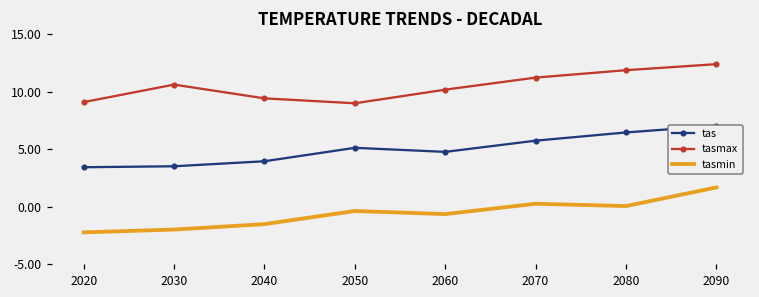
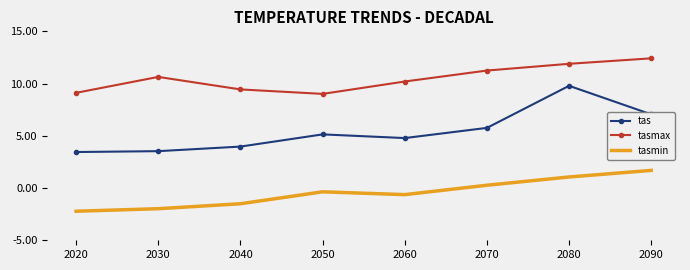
  {
    "tas": {
      "2020": 3.4,
      "2030": 3.5,
      "2040": 4.0,
      "2050": 5.1,
      "2060": 4.8,
      "2070": 5.8,
-     "2080": 6.5
+     "2080": 9.8
    },
    "tasmax": {
      "2020": 9.1,
      "2030": 10.6,
      "2040": 9.4,
      "2050": 9.0,
      "2060": 10.2,
      "2070": 11.2,
      "2080": 11.9,
      "2090": 12.4
    },
    "tasmin": {
      "2020": -2.2,
      "2030": -2.0,
      "2040": -1.5,
      "2050": -0.4,
      "2060": -0.6,
      "2070": 0.3,
-     "2080": 0.1,
+     "2080": 1.1,
      "2090": 1.7
    }
  }
